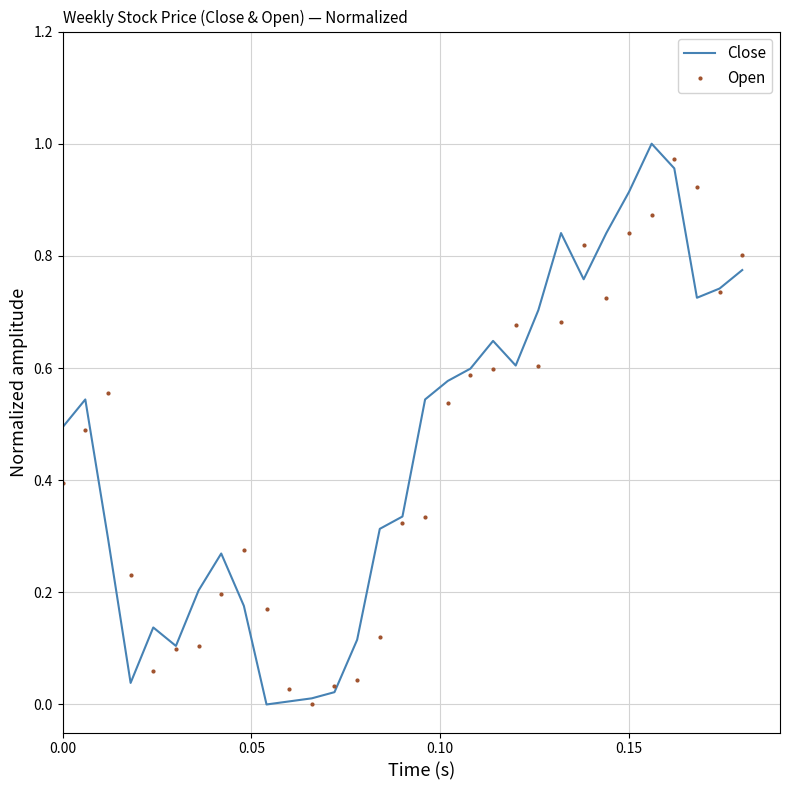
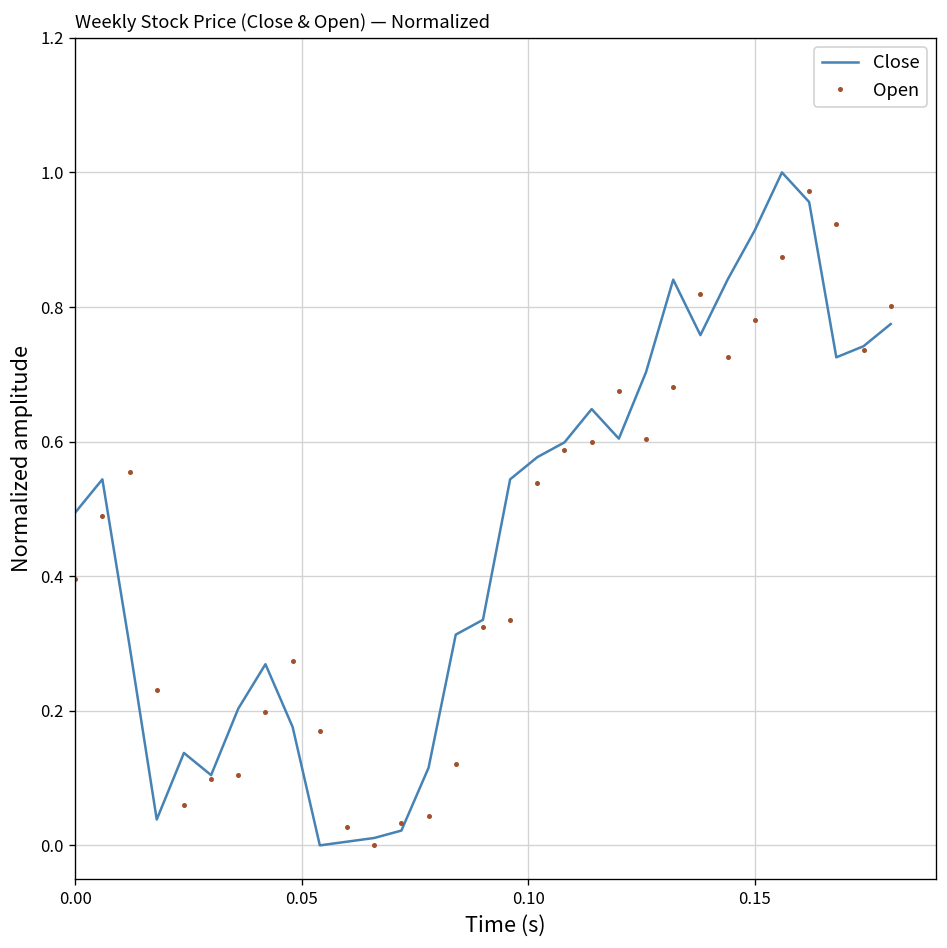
  {
    "Close": {
      "0.00": 0.49,
      "0.15": 0.91
    },
    "Open": {
      "0.00": 0.40,
-     "0.15": 0.84
+     "0.15": 0.78
    }
  }
